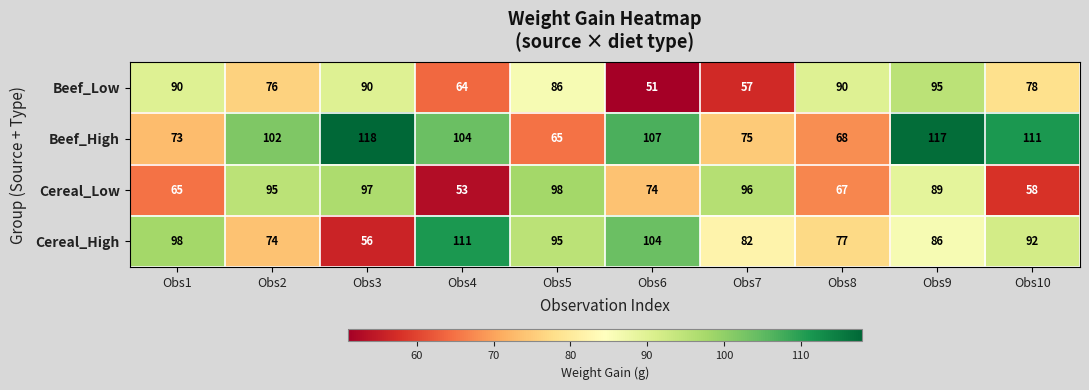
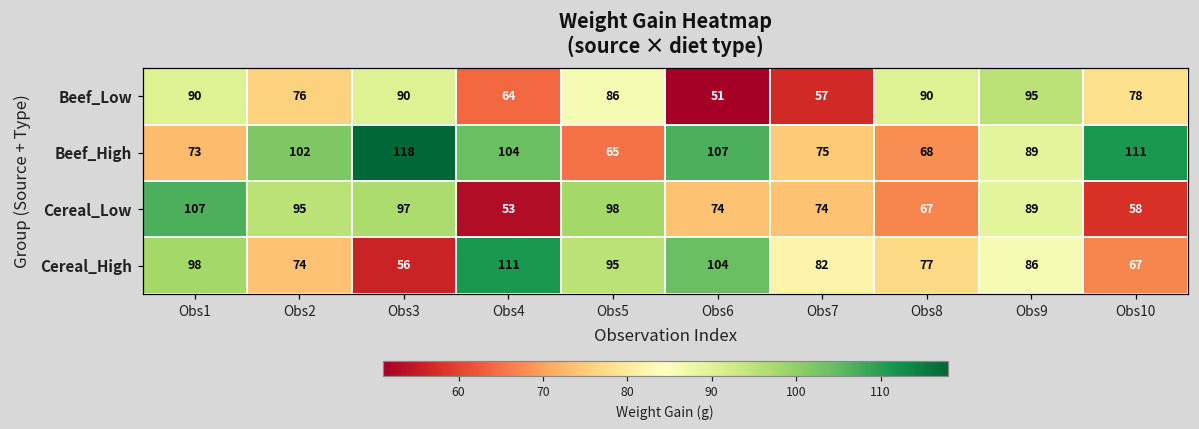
  {
    "Beef_Low": {
      "Obs1": 90,
      "Obs2": 76,
      "Obs3": 90,
      "Obs4": 64,
      "Obs5": 86,
      "Obs6": 51,
      "Obs7": 57,
      "Obs8": 90,
      "Obs9": 95,
      "Obs10": 78
    },
    "Beef_High": {
      "Obs1": 73,
      "Obs2": 102,
      "Obs3": 118,
      "Obs4": 104,
      "Obs5": 65,
      "Obs6": 107,
      "Obs7": 75,
      "Obs8": 68,
-     "Obs9": 117,
+     "Obs9": 89,
      "Obs10": 111
    },
    "Cereal_Low": {
-     "Obs1": 65,
+     "Obs1": 107,
      "Obs2": 95,
      "Obs3": 97,
      "Obs4": 53,
      "Obs5": 98,
      "Obs6": 74,
-     "Obs7": 96,
+     "Obs7": 74,
      "Obs8": 67,
      "Obs9": 89,
      "Obs10": 58
    },
    "Cereal_High": {
      "Obs1": 98,
      "Obs2": 74,
      "Obs3": 56,
      "Obs4": 111,
      "Obs5": 95,
      "Obs6": 104,
      "Obs7": 82,
      "Obs8": 77,
      "Obs9": 86,
-     "Obs10": 92
+     "Obs10": 67
    }
  }
